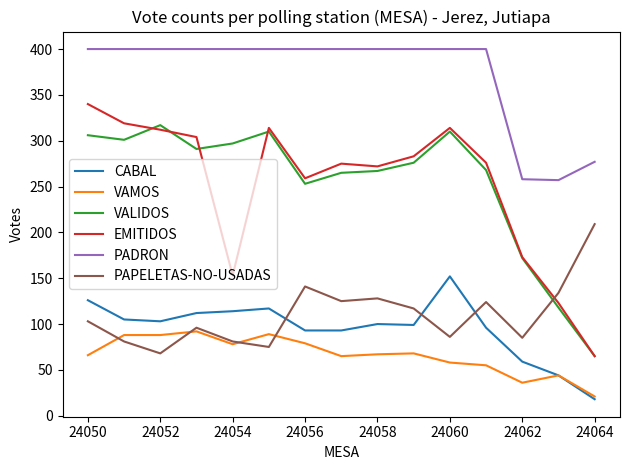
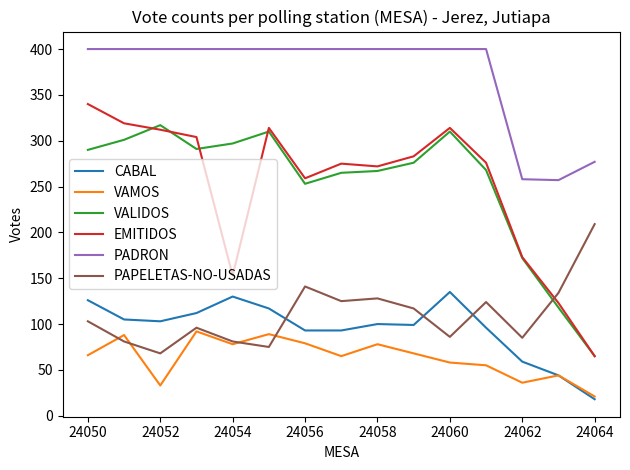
  {
    "CABAL": {
      "24050": 130,
      "24052": 100,
-     "24054": 110,
+     "24054": 130,
      "24056": 90,
      "24058": 100,
-     "24060": 150,
+     "24060": 140,
      "24062": 60,
      "24064": 20
    },
    "VAMOS": {
      "24050": 70,
-     "24052": 90,
+     "24052": 30,
      "24054": 80,
      "24056": 80,
-     "24058": 70,
+     "24058": 80,
      "24060": 60,
      "24062": 40,
      "24064": 20
    },
    "VALIDOS": {
-     "24050": 310,
+     "24050": 290,
      "24052": 320,
      "24054": 300,
      "24056": 250,
      "24058": 270,
      "24060": 310
    },
    "EMITIDOS": {
      "24050": 340,
      "24052": 310,
      "24056": 260,
      "24058": 270,
      "24060": 310
    },
    "PADRON": {
      "24050": 400,
      "24052": 400,
      "24054": 400,
      "24056": 400,
      "24058": 400,
      "24060": 400,
      "24062": 260,
      "24064": 280
    },
    "PAPELETAS-NO-USADAS": {
      "24050": 100,
      "24052": 70,
      "24054": 80,
      "24056": 140,
      "24058": 130,
      "24060": 90,
      "24062": 90,
      "24064": 210
    }
  }
